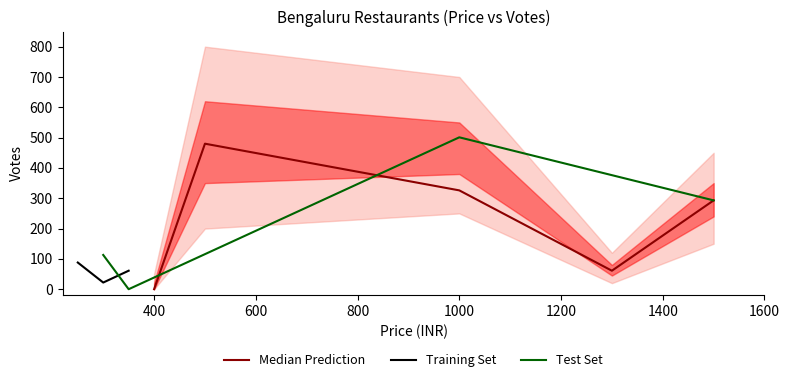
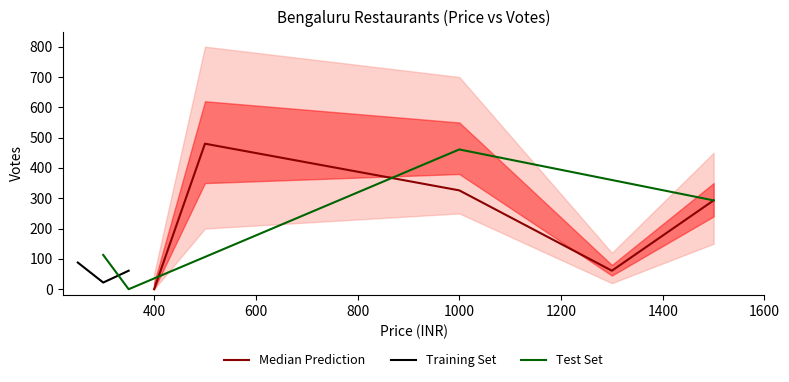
  {
    "Median Prediction": {
      "400": 0,
      "1000": 330
    },
    "Test Set": {
-     "1000": 500
+     "1000": 460
    }
  }
